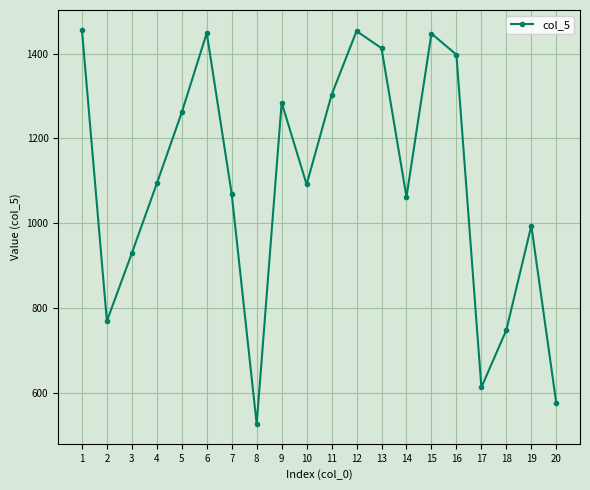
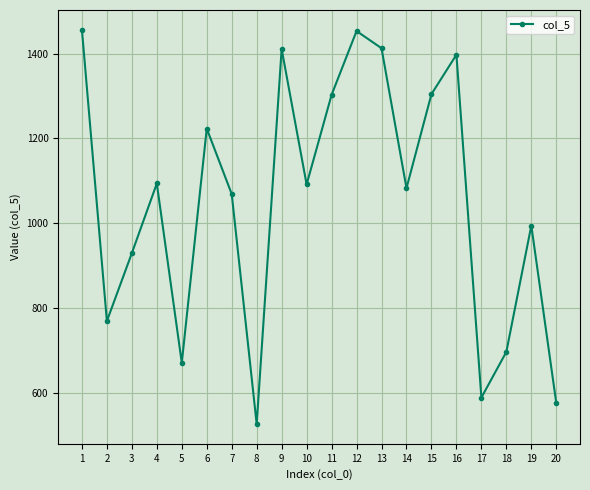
  {
    "1": 1460,
    "2": 770,
    "3": 930,
    "4": 1090,
-   "5": 1260,
-   "6": 1450,
+   "5": 670,
+   "6": 1220,
    "7": 1070,
    "8": 530,
-   "9": 1280,
+   "9": 1410,
    "10": 1090,
    "11": 1300,
    "12": 1450,
    "13": 1410,
-   "14": 1060,
-   "15": 1450,
+   "14": 1080,
+   "15": 1300,
    "16": 1400,
-   "17": 610,
-   "18": 750,
+   "17": 590,
+   "18": 700,
    "19": 990,
    "20": 580
  }
